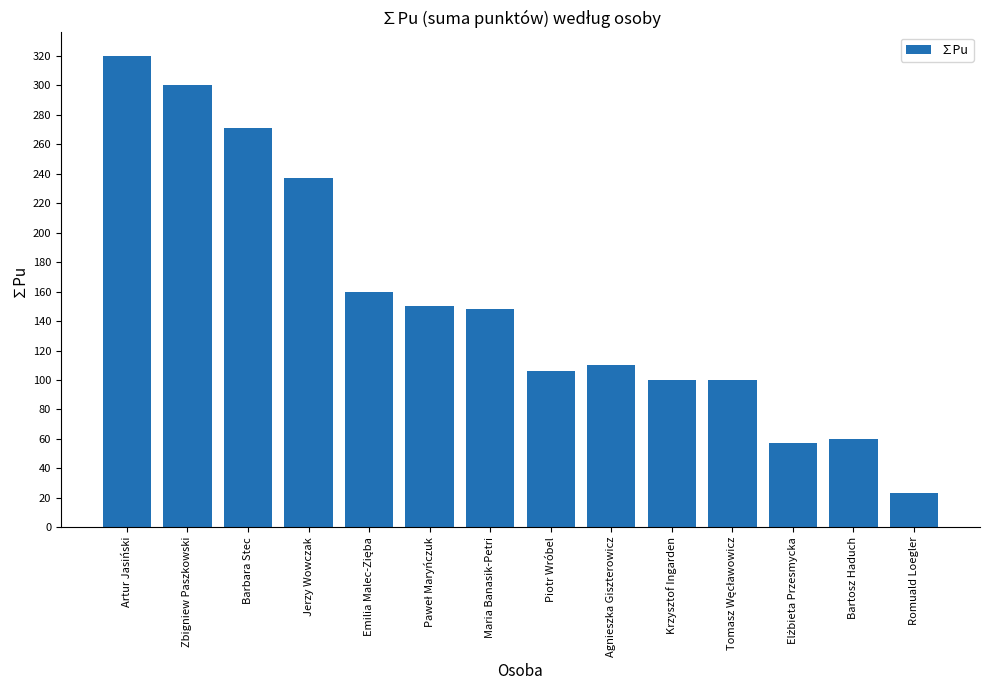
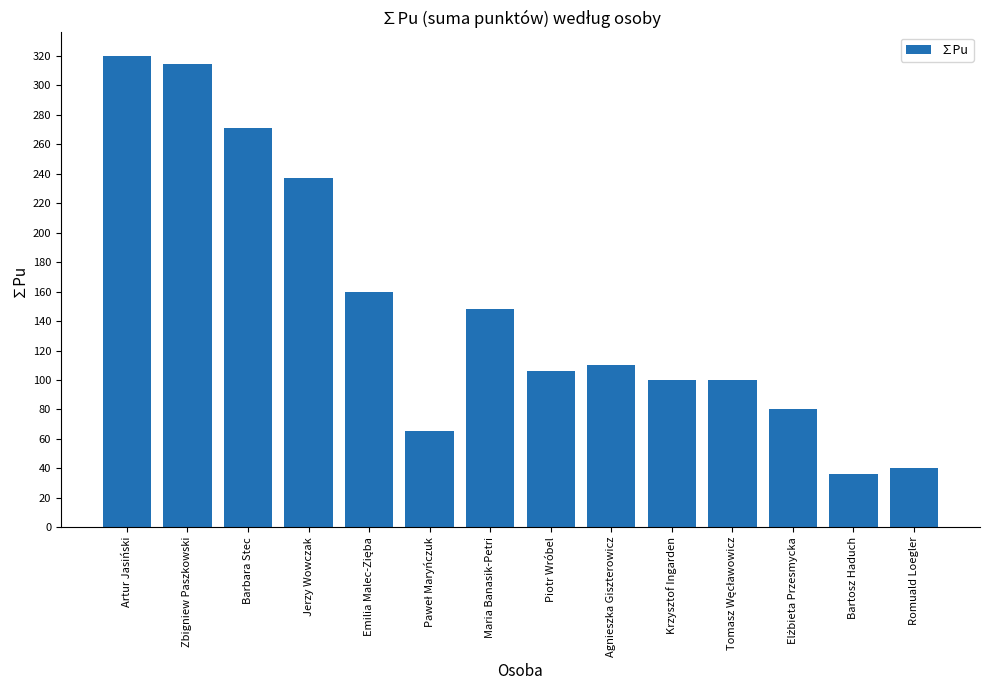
  {
    "Artur Jasiński": 320,
-   "Zbigniew Paszkowski": 300,
+   "Zbigniew Paszkowski": 315,
    "Barbara Stec": 271,
    "Jerzy Wowczak": 237,
    "Emilia Malec-Zięba": 160,
-   "Paweł Maryńczuk": 150,
+   "Paweł Maryńczuk": 65,
    "Maria Banasik-Petri": 148,
    "Piotr Wróbel": 106,
    "Agnieszka Giszterowicz": 110,
    "Krzysztof Ingarden": 100,
    "Tomasz Węcławowicz": 100,
-   "Elżbieta Przesmycka": 57,
-   "Bartosz Haduch": 60,
-   "Romuald Loegler": 24
+   "Elżbieta Przesmycka": 80,
+   "Bartosz Haduch": 36,
+   "Romuald Loegler": 40
  }
